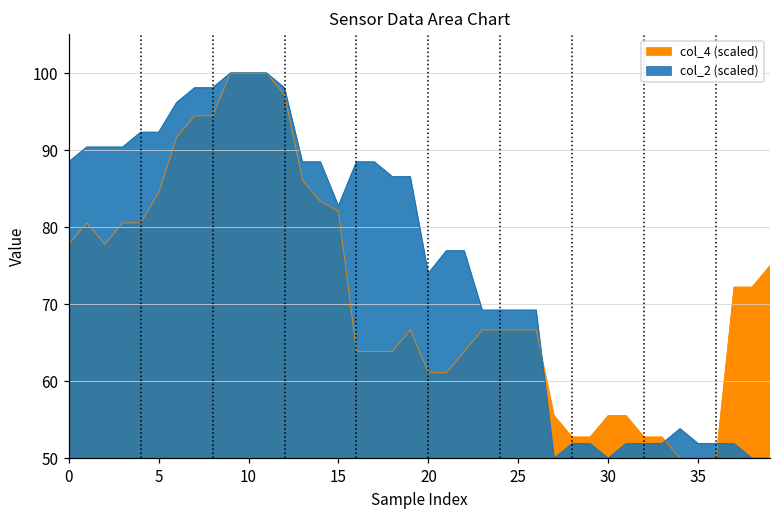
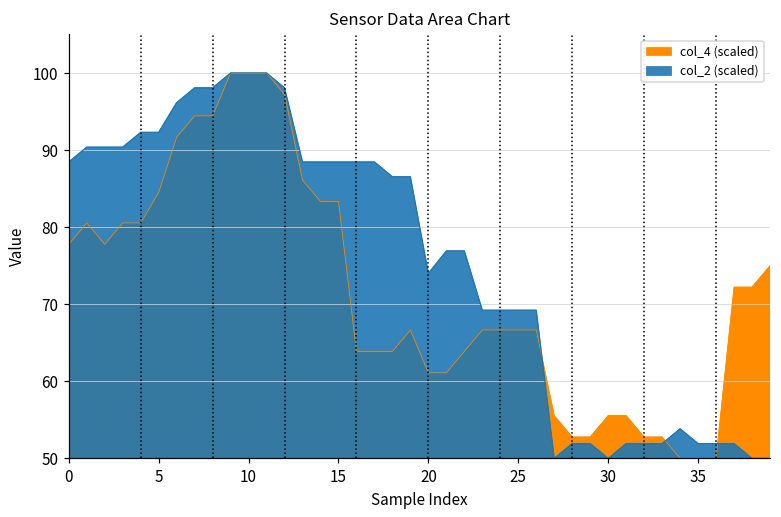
  {
    "col_4 (scaled)": {
      "0": 78,
      "5": 85,
-     "15": 82,
+     "15": 83,
      "20": 61,
      "25": 67,
      "30": 56,
      "35": 50
    },
    "col_2 (scaled)": {
      "0": 88,
      "5": 92,
-     "15": 83,
+     "15": 88,
      "20": 74,
      "25": 69,
      "30": 50,
      "35": 52
    }
  }
